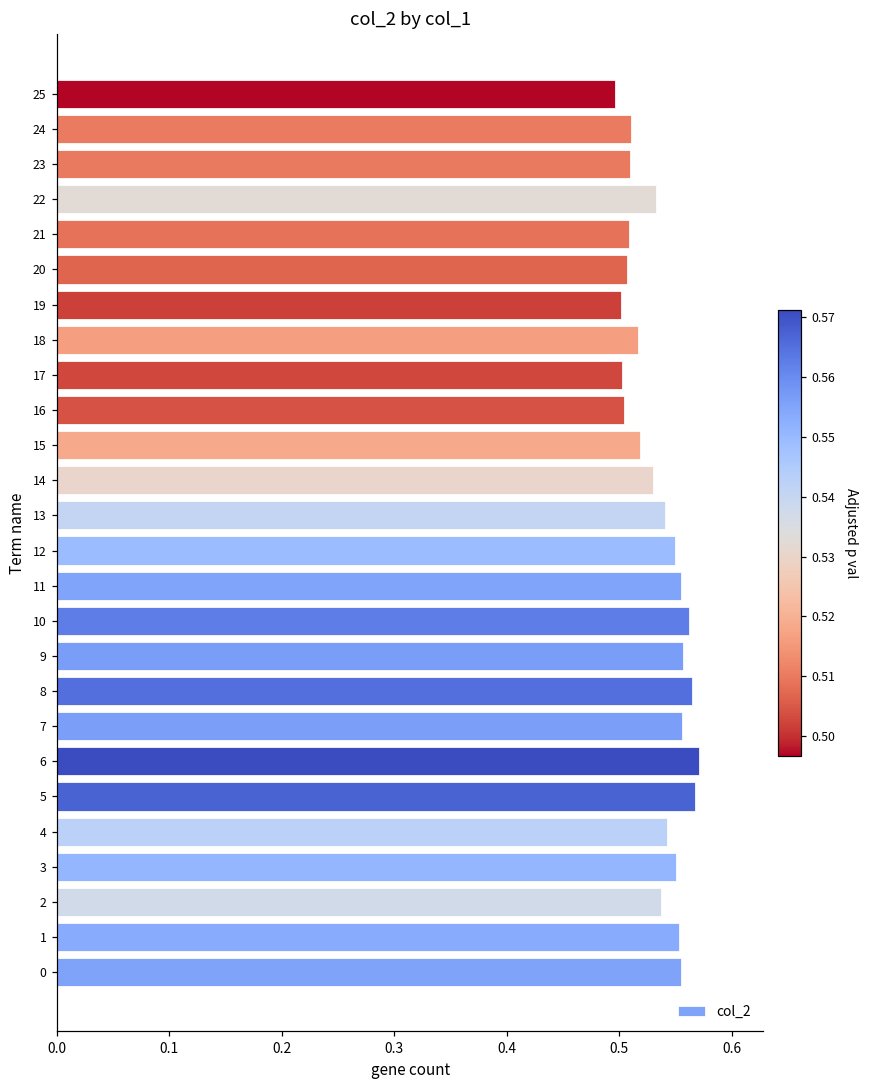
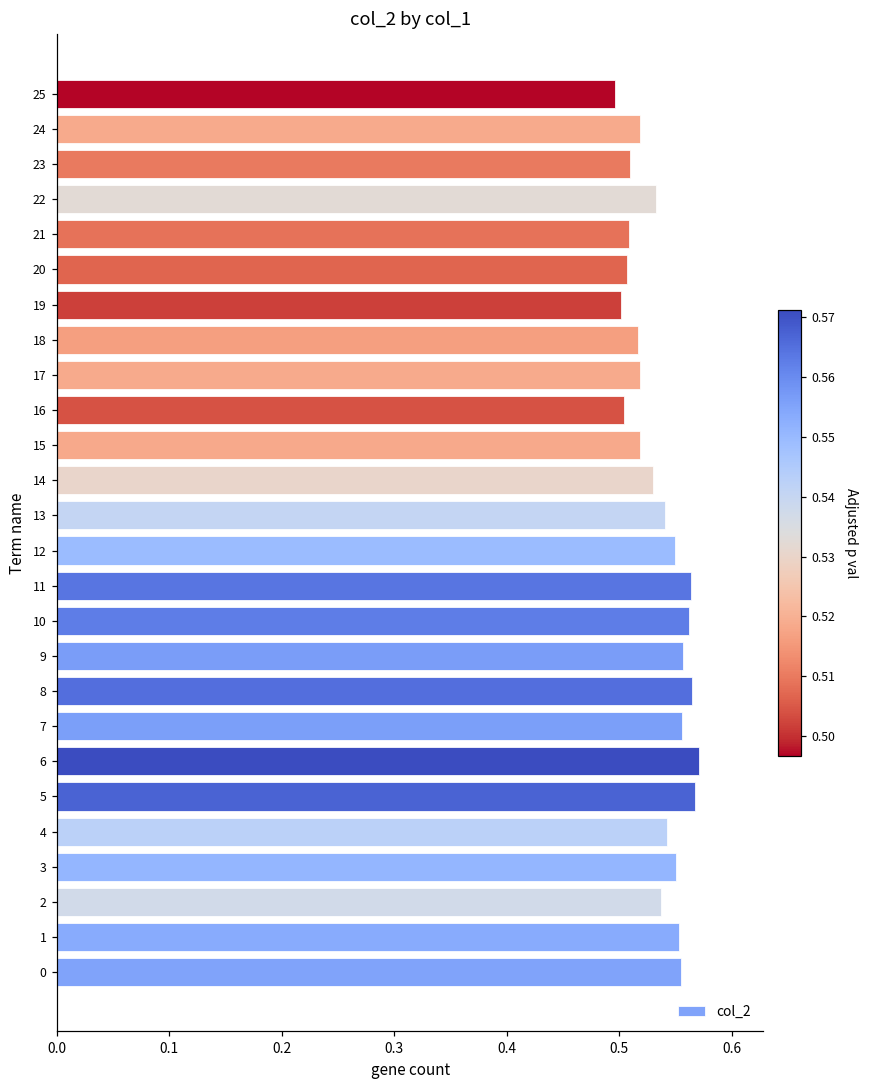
  {
    "25": 0.497,
-   "24": 0.510,
+   "24": 0.519,
    "23": 0.510,
    "22": 0.532,
    "21": 0.509,
    "20": 0.507,
    "19": 0.502,
    "18": 0.516,
-   "17": 0.503,
+   "17": 0.519,
    "16": 0.504,
    "15": 0.518,
    "14": 0.530,
    "13": 0.540,
    "12": 0.549,
-   "11": 0.555,
+   "11": 0.564,
    "10": 0.562,
    "9": 0.556,
    "8": 0.565,
    "7": 0.556,
    "6": 0.571,
    "5": 0.567,
    "4": 0.542,
    "3": 0.551,
    "2": 0.537,
    "1": 0.553,
    "0": 0.555
  }
